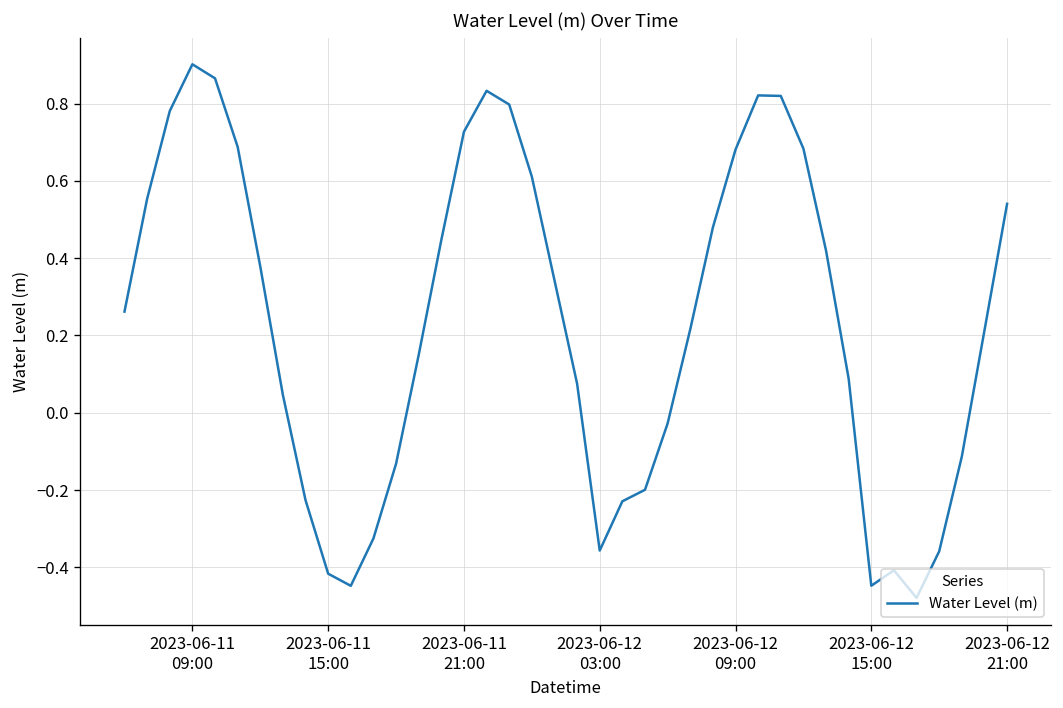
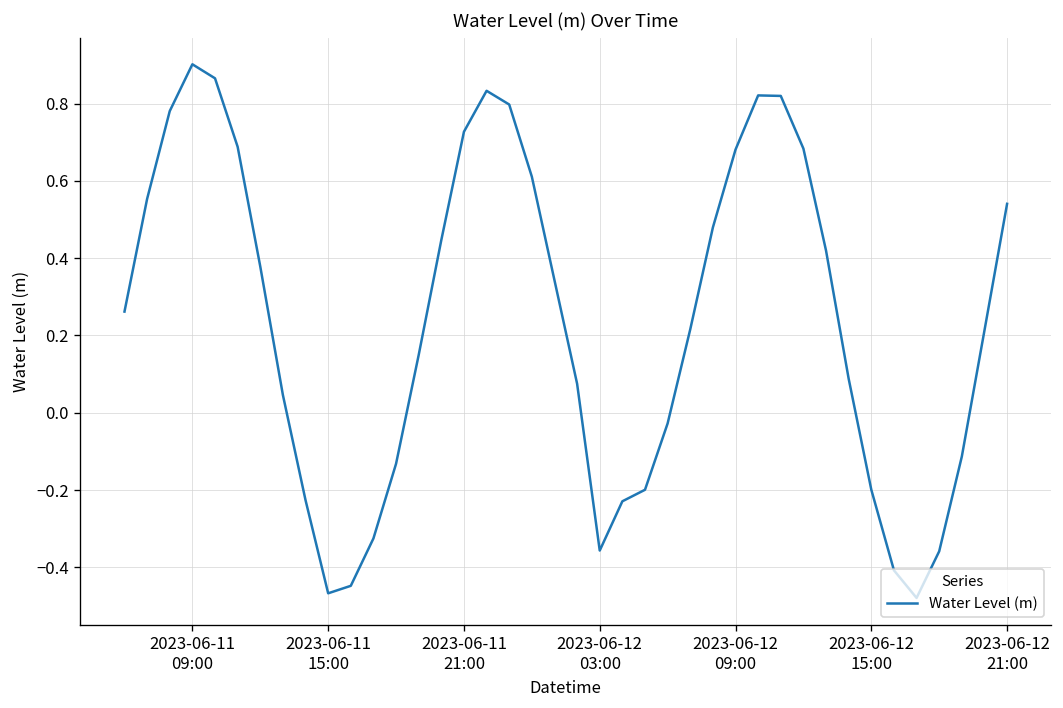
  {
    "2023-06-11 09:00": 0.90,
-   "2023-06-11 15:00": -0.42,
+   "2023-06-11 15:00": -0.47,
    "2023-06-11 21:00": 0.73,
    "2023-06-12 03:00": -0.36,
    "2023-06-12 09:00": 0.68,
-   "2023-06-12 15:00": -0.45,
+   "2023-06-12 15:00": -0.20,
    "2023-06-12 21:00": 0.54
  }
